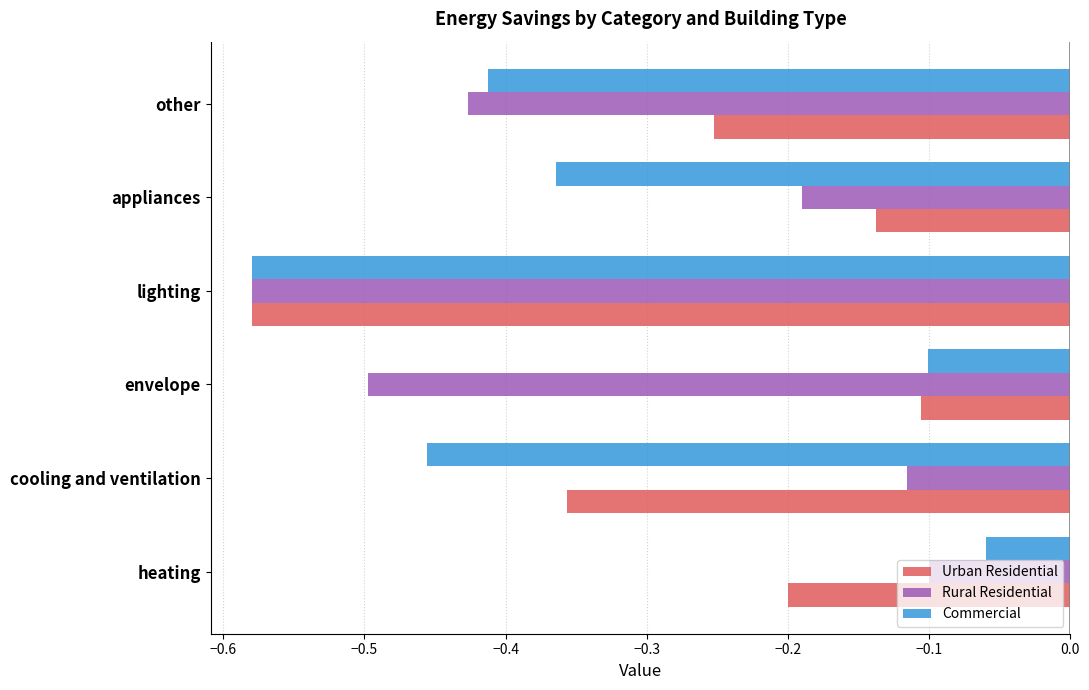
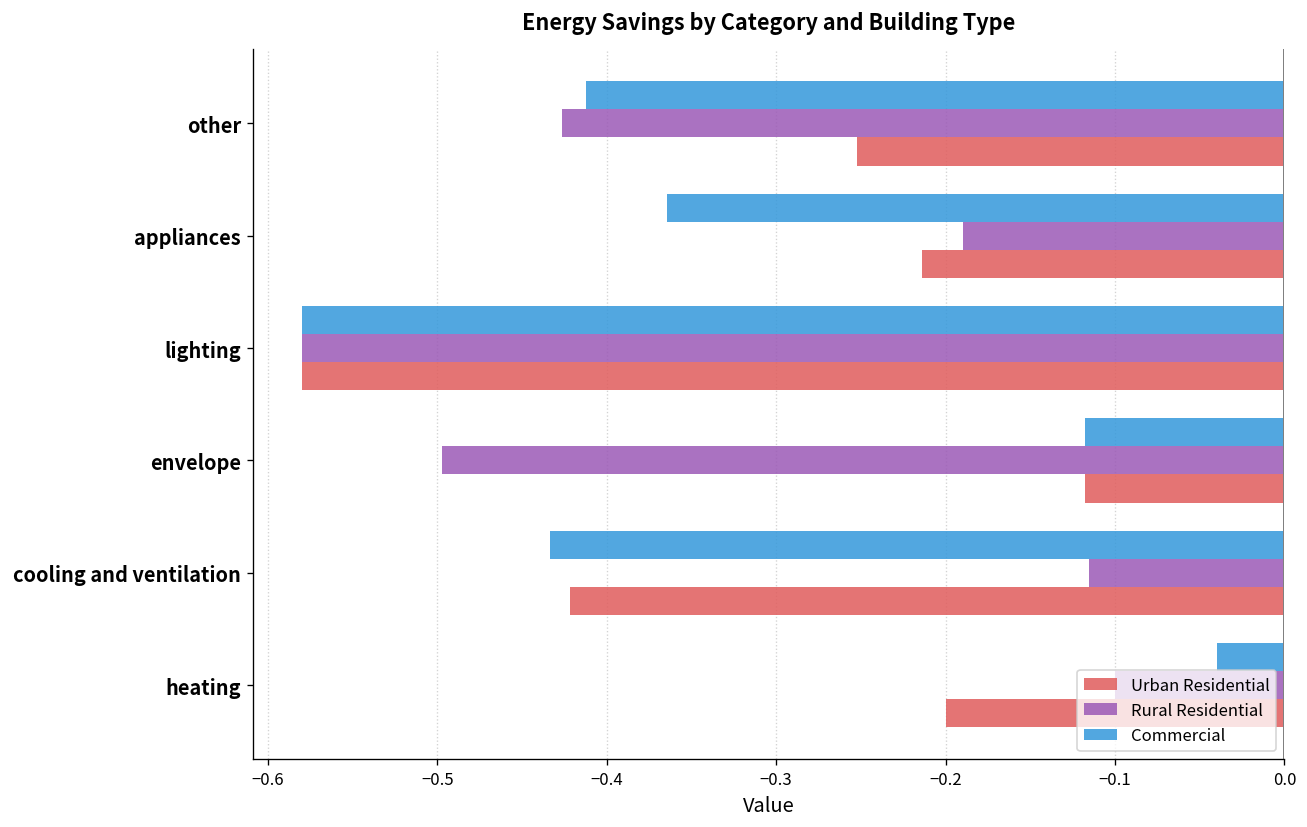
  {
    "Urban Residential": {
      "other": -0.252,
-     "appliances": -0.138,
+     "appliances": -0.214,
      "lighting": -0.580,
-     "envelope": -0.106,
-     "cooling and ventilation": -0.357,
+     "envelope": -0.118,
+     "cooling and ventilation": -0.422,
      "heating": -0.200
    },
    "Rural Residential": {
      "other": -0.426,
      "appliances": -0.190,
      "lighting": -0.580,
      "envelope": -0.497,
      "cooling and ventilation": -0.115
    },
    "Commercial": {
      "other": -0.413,
      "appliances": -0.364,
      "lighting": -0.580,
-     "envelope": -0.101,
-     "cooling and ventilation": -0.455,
-     "heating": -0.06
+     "envelope": -0.118,
+     "cooling and ventilation": -0.433,
+     "heating": -0.04
    }
  }
